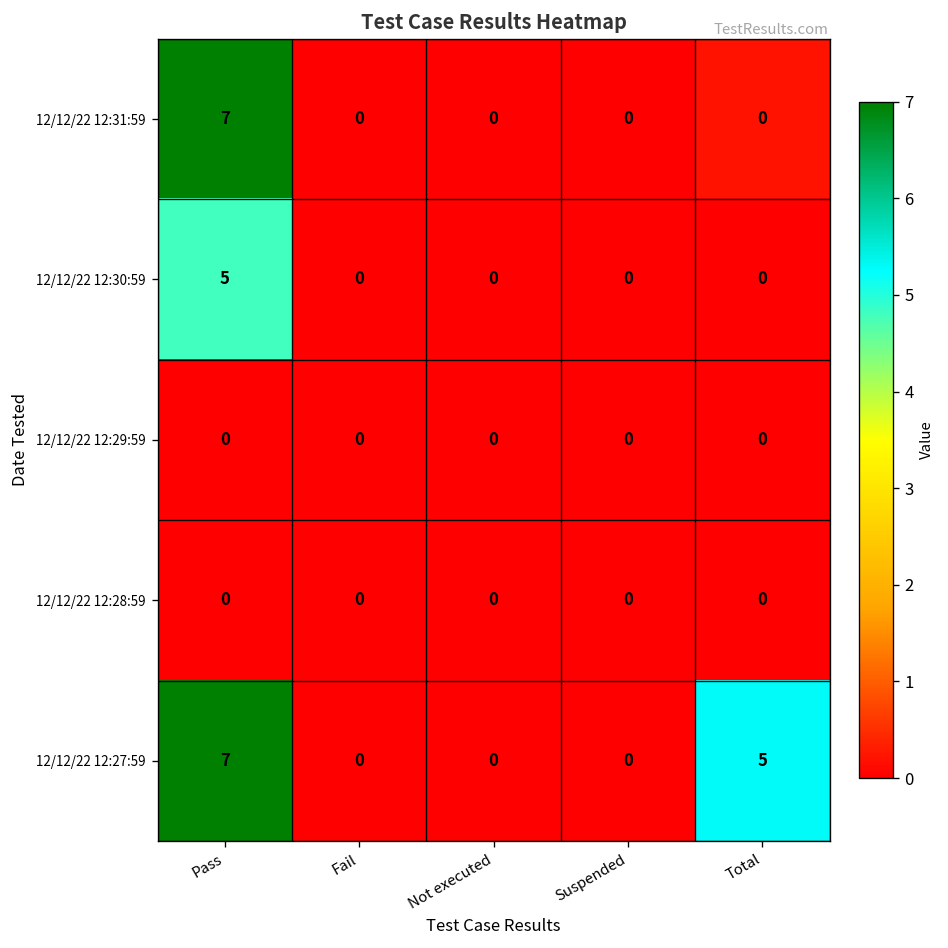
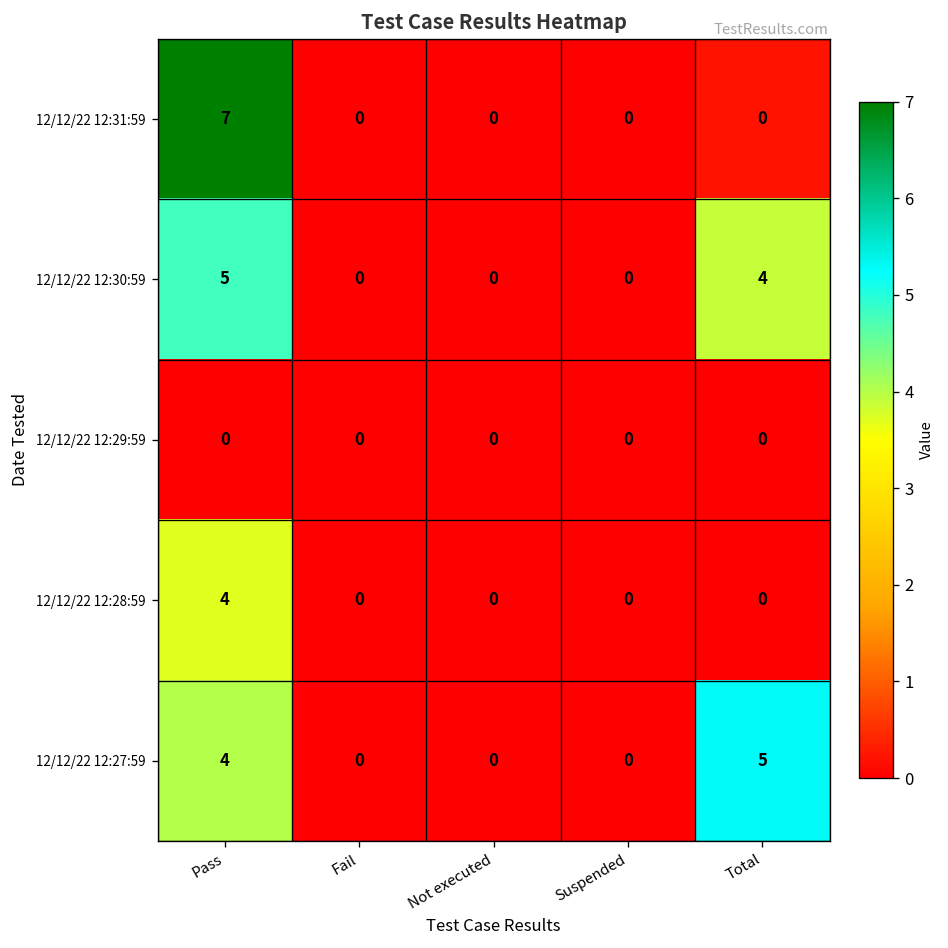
  {
    "12/12/22 12:31:59": {
      "Pass": 7,
      "Fail": 0,
      "Not executed": 0,
      "Suspended": 0,
      "Total": 0
    },
    "12/12/22 12:30:59": {
      "Pass": 5,
      "Fail": 0,
      "Not executed": 0,
      "Suspended": 0,
-     "Total": 0
+     "Total": 4
    },
    "12/12/22 12:29:59": {
      "Pass": 0,
      "Fail": 0,
      "Not executed": 0,
      "Suspended": 0,
      "Total": 0
    },
    "12/12/22 12:28:59": {
-     "Pass": 0,
+     "Pass": 4,
      "Fail": 0,
      "Not executed": 0,
      "Suspended": 0,
      "Total": 0
    },
    "12/12/22 12:27:59": {
-     "Pass": 7,
+     "Pass": 4,
      "Fail": 0,
      "Not executed": 0,
      "Suspended": 0,
      "Total": 5
    }
  }
